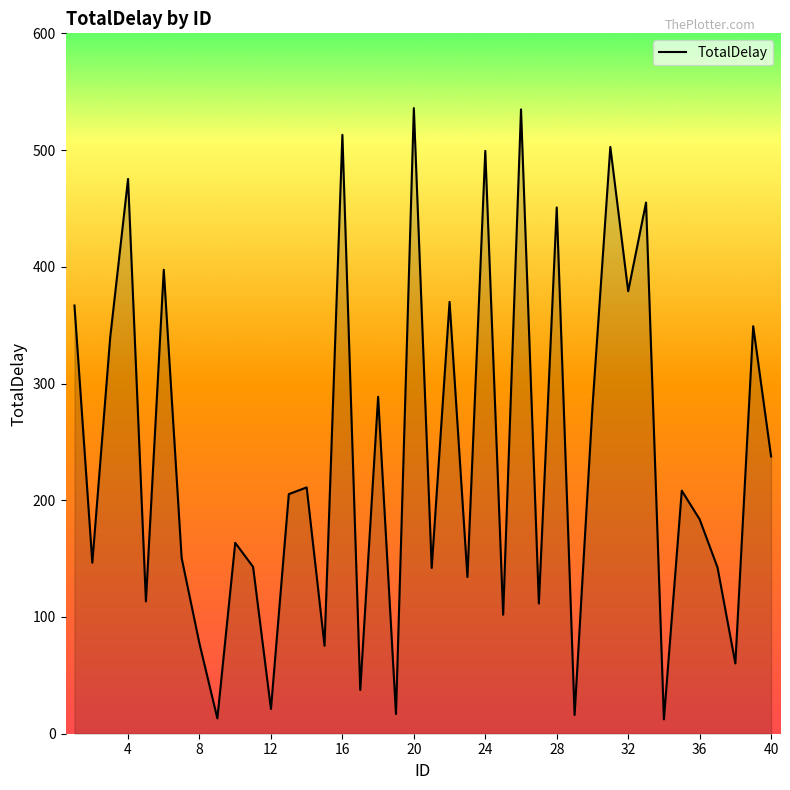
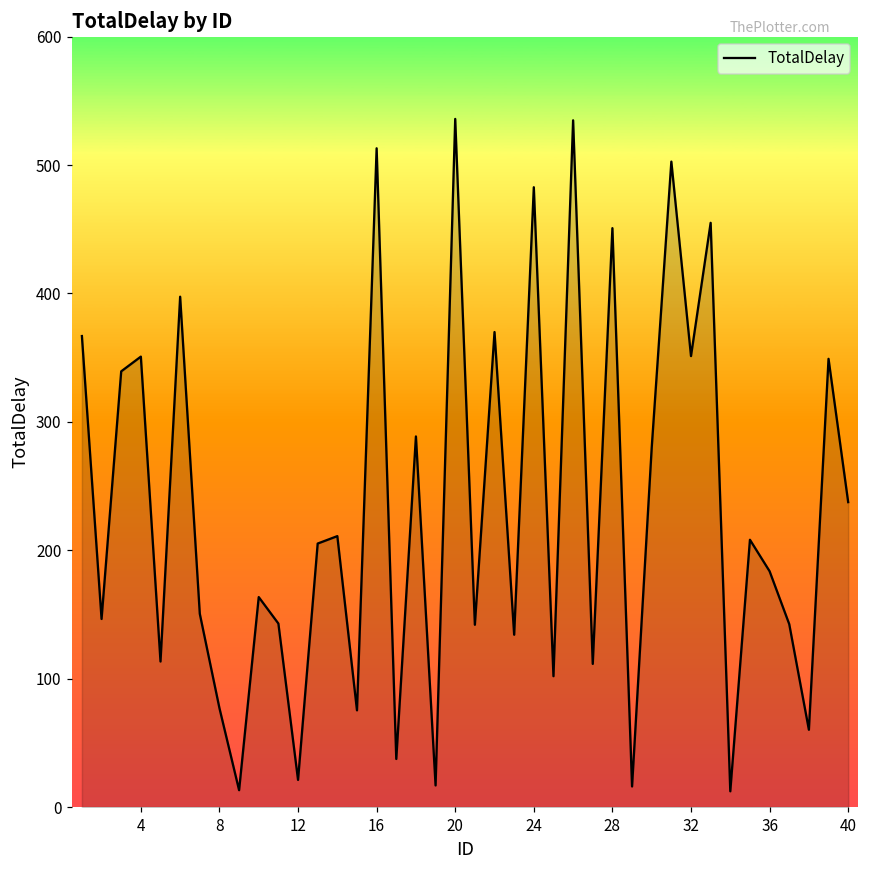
  {
-   "4": 475,
+   "4": 351,
    "8": 77,
    "12": 21,
    "16": 513,
    "20": 536,
-   "24": 499,
+   "24": 483,
    "28": 451,
-   "32": 379,
+   "32": 351,
    "36": 184,
    "40": 238
  }
